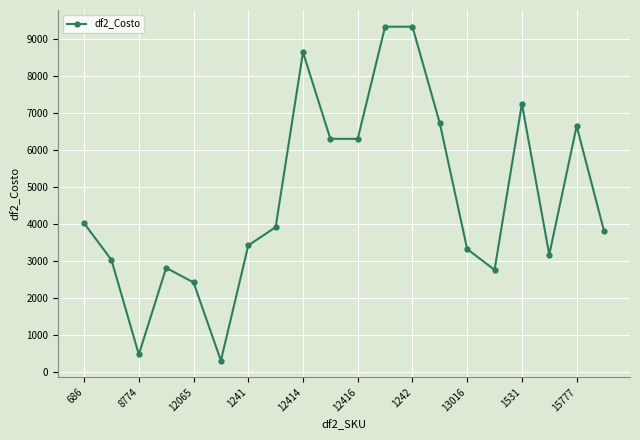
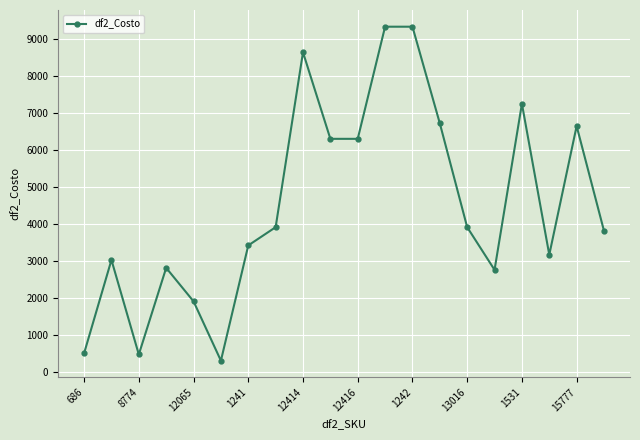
  {
-   "686": 4000,
+   "686": 500,
    "8774": 500,
-   "12065": 2400,
+   "12065": 1900,
    "1241": 3400,
    "12414": 8600,
    "12416": 6300,
    "1242": 9300,
-   "13016": 3300,
+   "13016": 3900,
    "1531": 7200,
    "15777": 6600
  }
